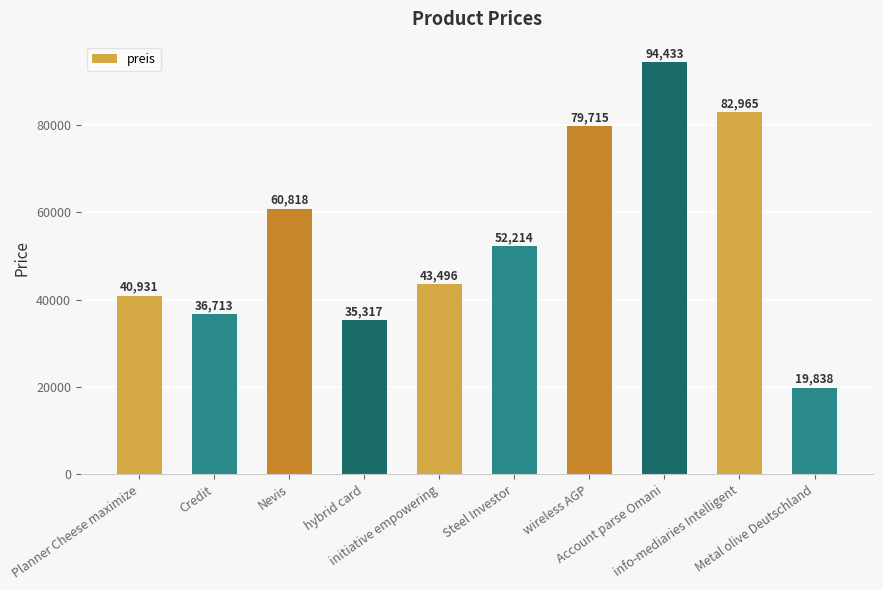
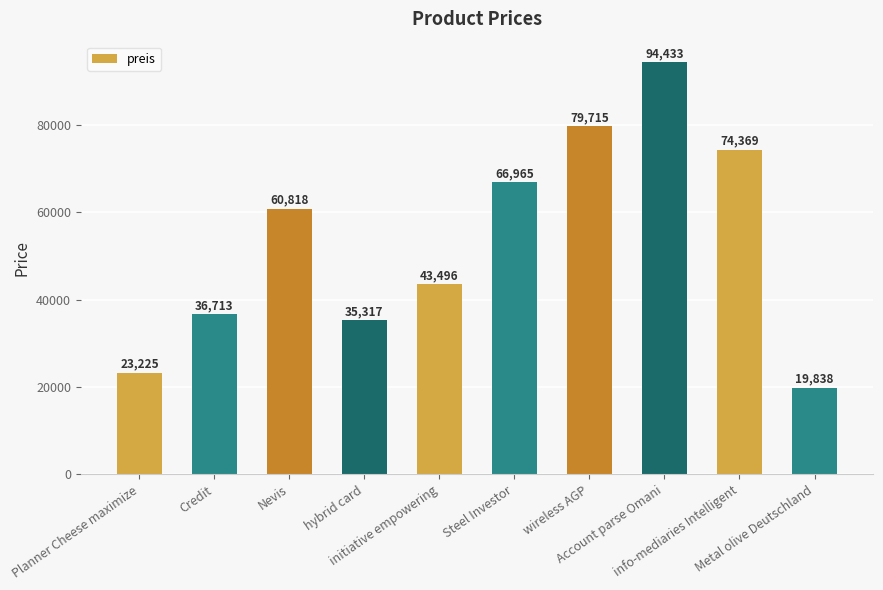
  {
-   "Planner Cheese maximize": "40,931",
+   "Planner Cheese maximize": "23,225",
    "Credit": "36,713",
    "Nevis": "60,818",
    "hybrid card": "35,317",
    "initiative empowering": "43,496",
-   "Steel Investor": "52,214",
+   "Steel Investor": "66,965",
    "wireless AGP": "79,715",
    "Account parse Omani": "94,433",
-   "info-mediaries Intelligent": "82,965",
+   "info-mediaries Intelligent": "74,369",
    "Metal olive Deutschland": "19,838"
  }
